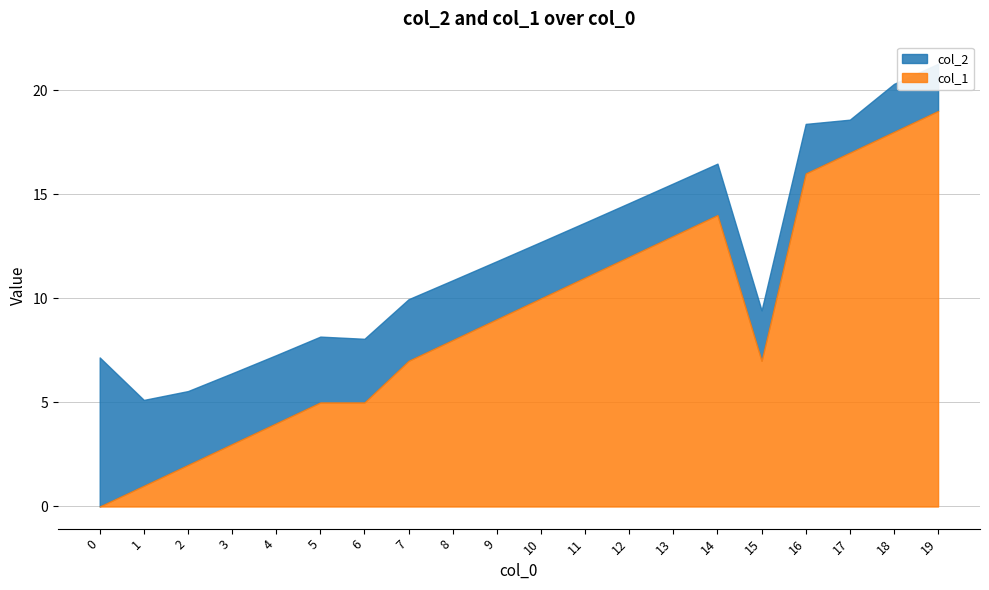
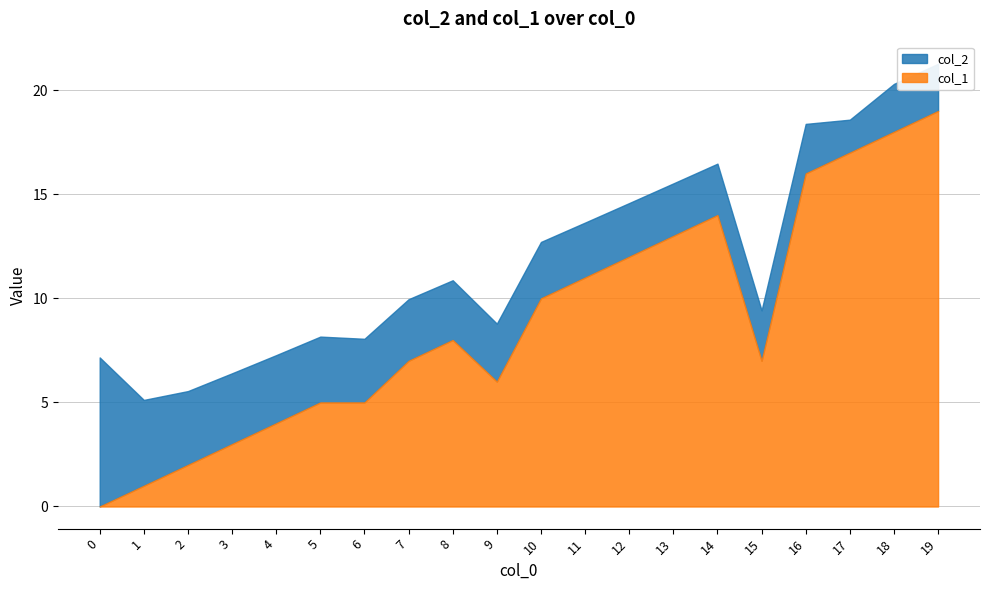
  {
    "col_2": {
      "0": 7.2,
      "1": 4,
      "2": 3.5,
      "3": 3.4,
      "4": 3.3,
      "5": 3.2,
      "6": 3,
      "7": 3,
      "8": 2.9,
      "9": 2.8,
      "10": 2.7,
      "11": 2.6,
      "12": 2.6,
      "13": 2.5,
      "14": 2.5,
      "15": 2.4,
      "16": 2.4,
      "17": 1.6,
      "18": 2.3
    },
    "col_1": {
      "0": 0,
      "1": 1,
      "2": 2,
      "3": 3,
      "4": 4,
      "5": 5,
      "6": 5,
      "7": 7,
      "8": 8,
-     "9": 9,
+     "9": 6,
      "10": 10,
      "11": 11,
      "12": 12,
      "13": 13,
      "14": 14,
      "15": 7,
      "16": 16,
      "17": 17,
      "18": 18,
      "19": 19
    }
  }
